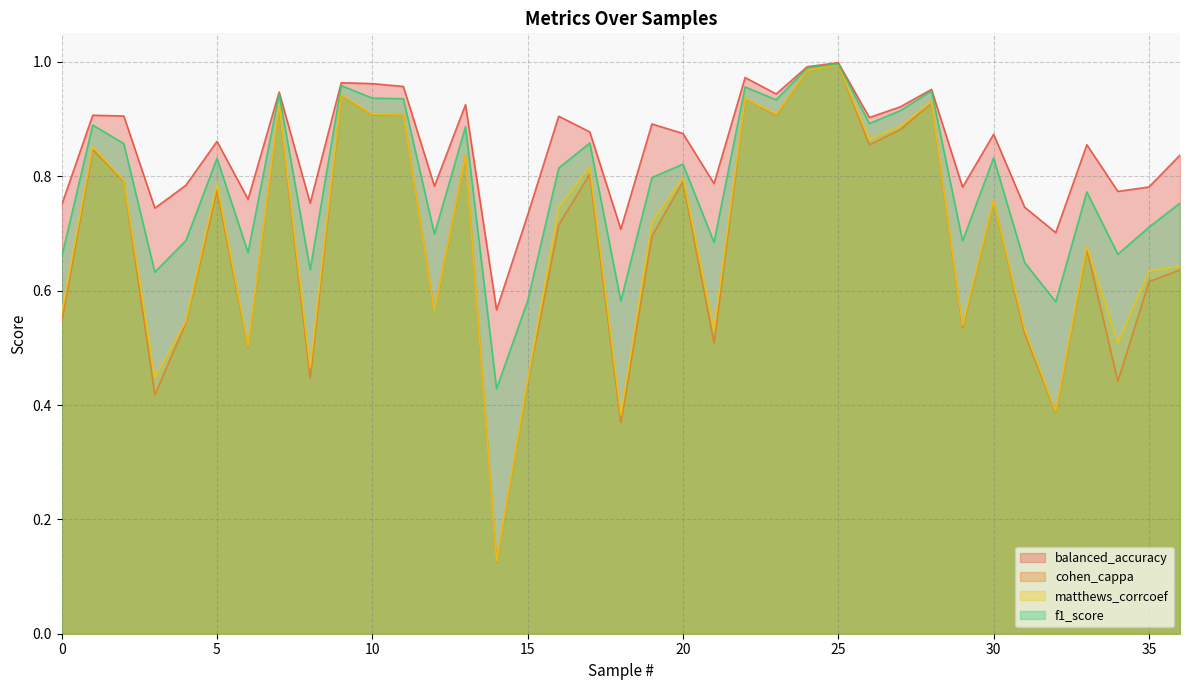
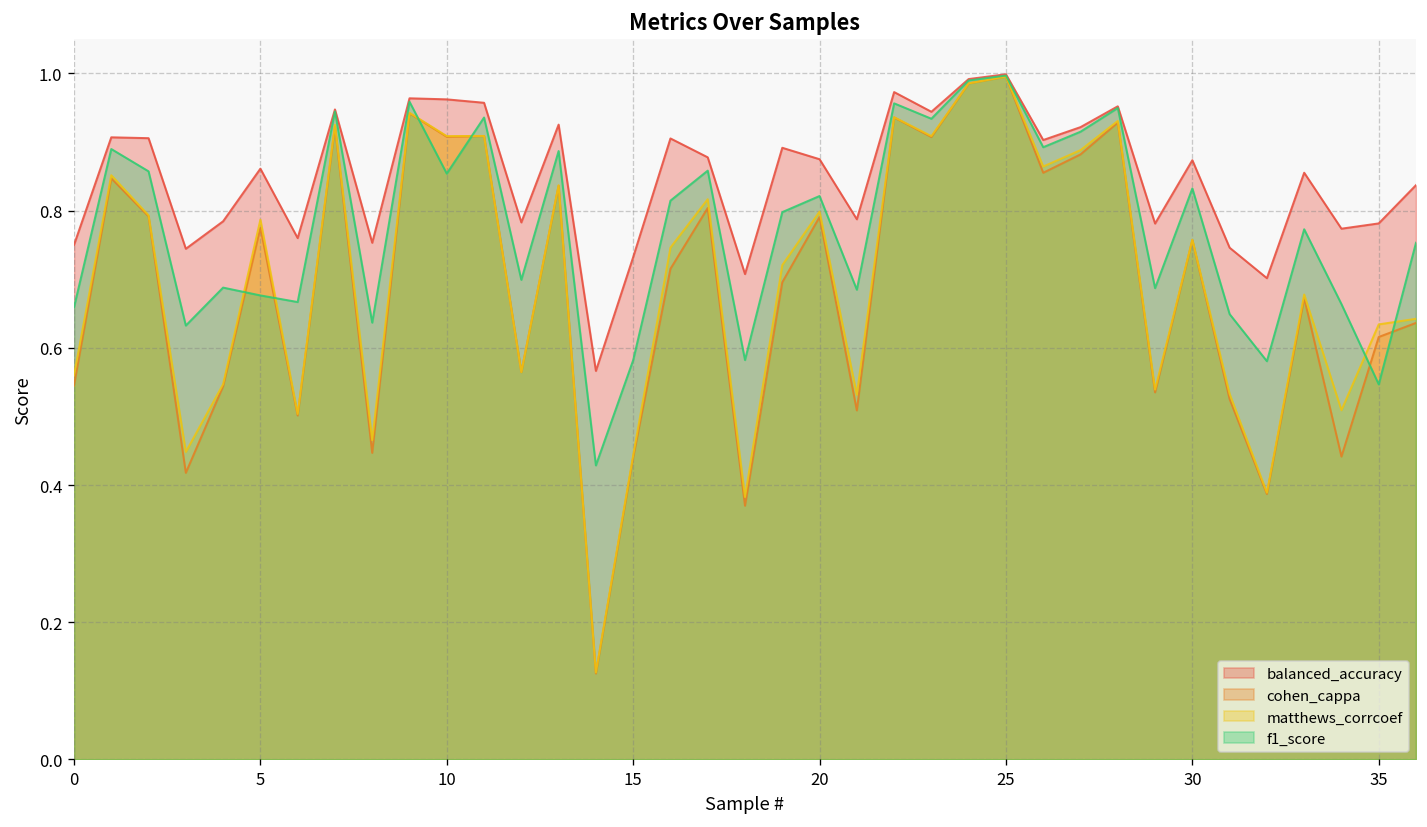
  {
    "f1_score": {
      "0": 0.66,
-     "5": 0.83,
-     "10": 0.94,
+     "5": 0.68,
+     "10": 0.85,
      "15": 0.58,
      "20": 0.82,
      "30": 0.83,
-     "35": 0.71
+     "35": 0.55
    }
  }
